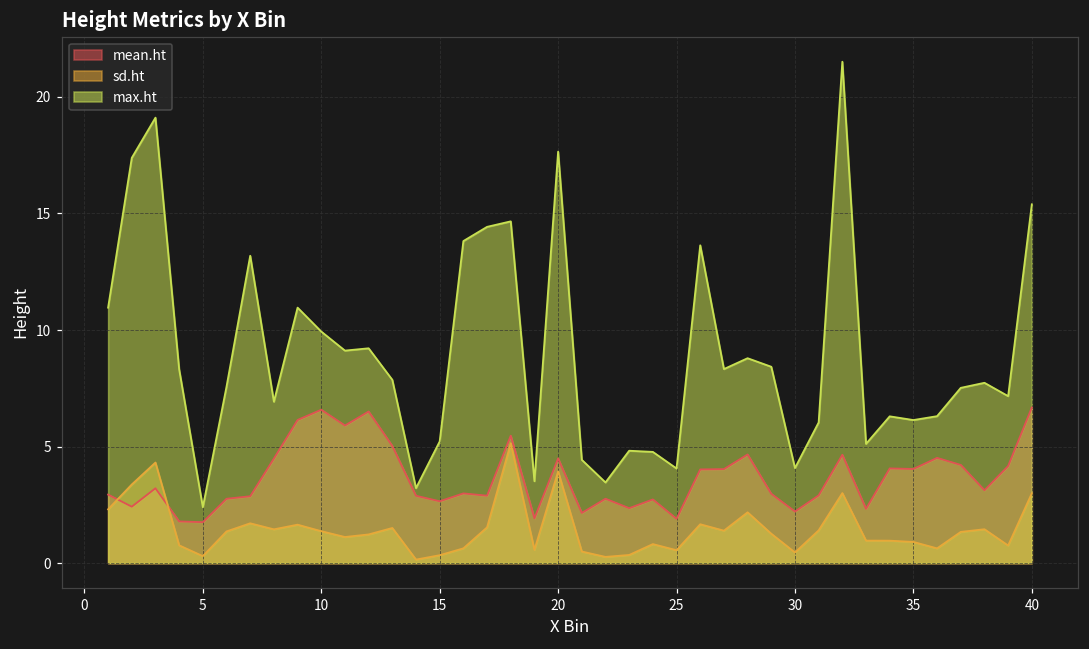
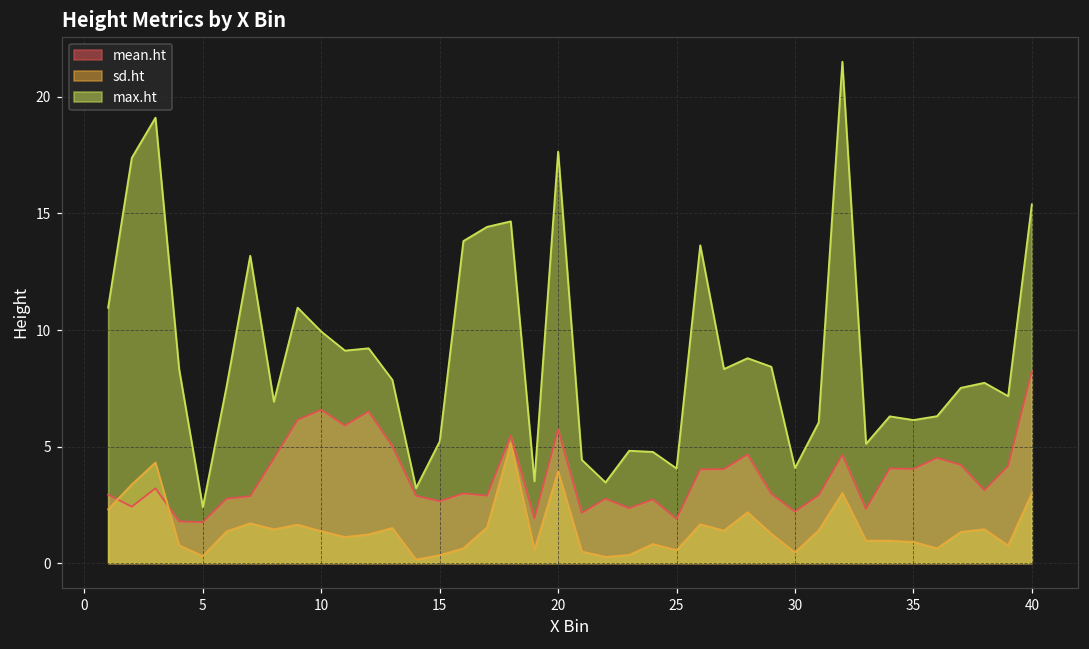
  {
    "mean.ht": {
      "5": 1.8,
      "10": 6.6,
      "15": 2.7,
-     "20": 4.5,
+     "20": 5.7,
      "25": 1.9,
      "30": 2.2,
      "35": 4.0,
-     "40": 6.7
+     "40": 8.2
    }
  }
